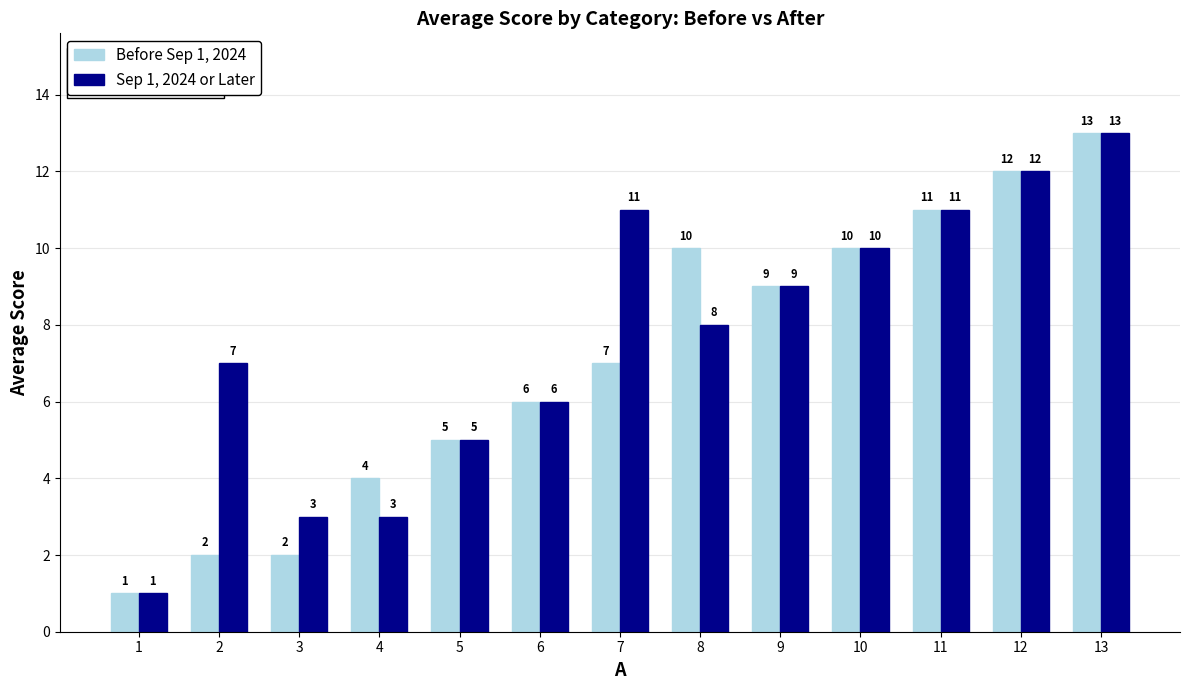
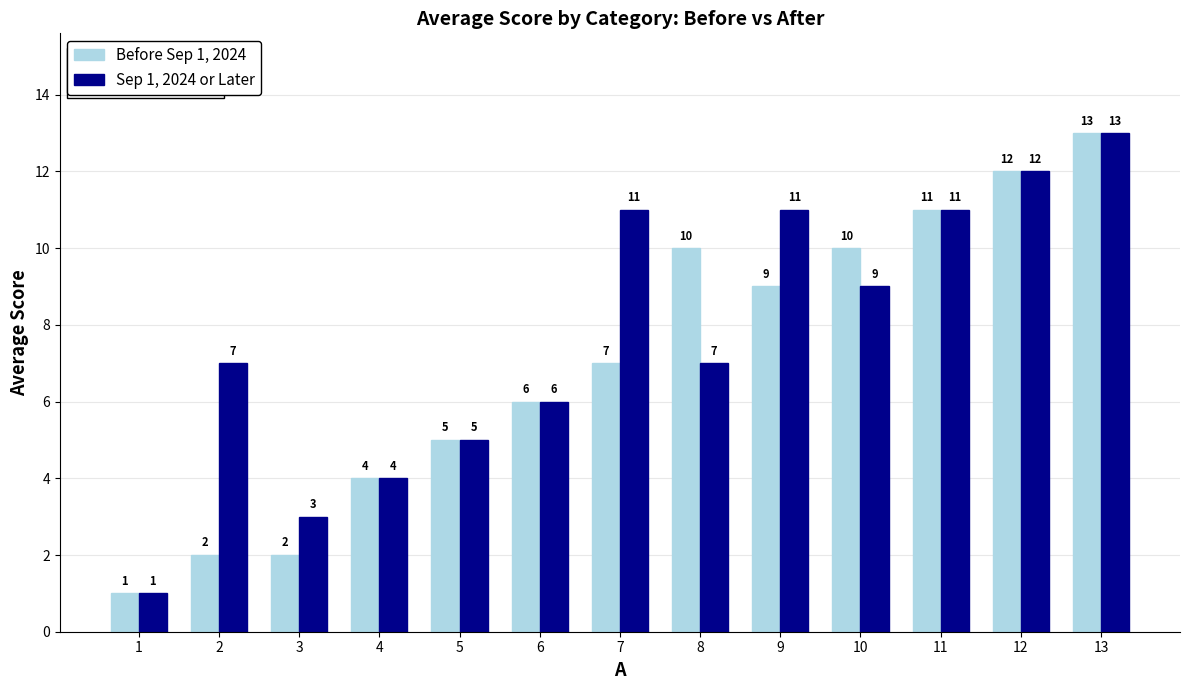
  {
    "Before Sep 1, 2024": {
      "1": 1,
      "2": 2,
      "3": 2,
      "4": 4,
      "5": 5,
      "6": 6,
      "7": 7,
      "8": 10,
      "9": 9,
      "10": 10,
      "11": 11,
      "12": 12,
      "13": 13
    },
    "Sep 1, 2024 or Later": {
      "1": 1,
      "2": 7,
      "3": 3,
-     "4": 3,
+     "4": 4,
      "5": 5,
      "6": 6,
      "7": 11,
-     "8": 8,
-     "9": 9,
-     "10": 10,
+     "8": 7,
+     "9": 11,
+     "10": 9,
      "11": 11,
      "12": 12,
      "13": 13
    }
  }
